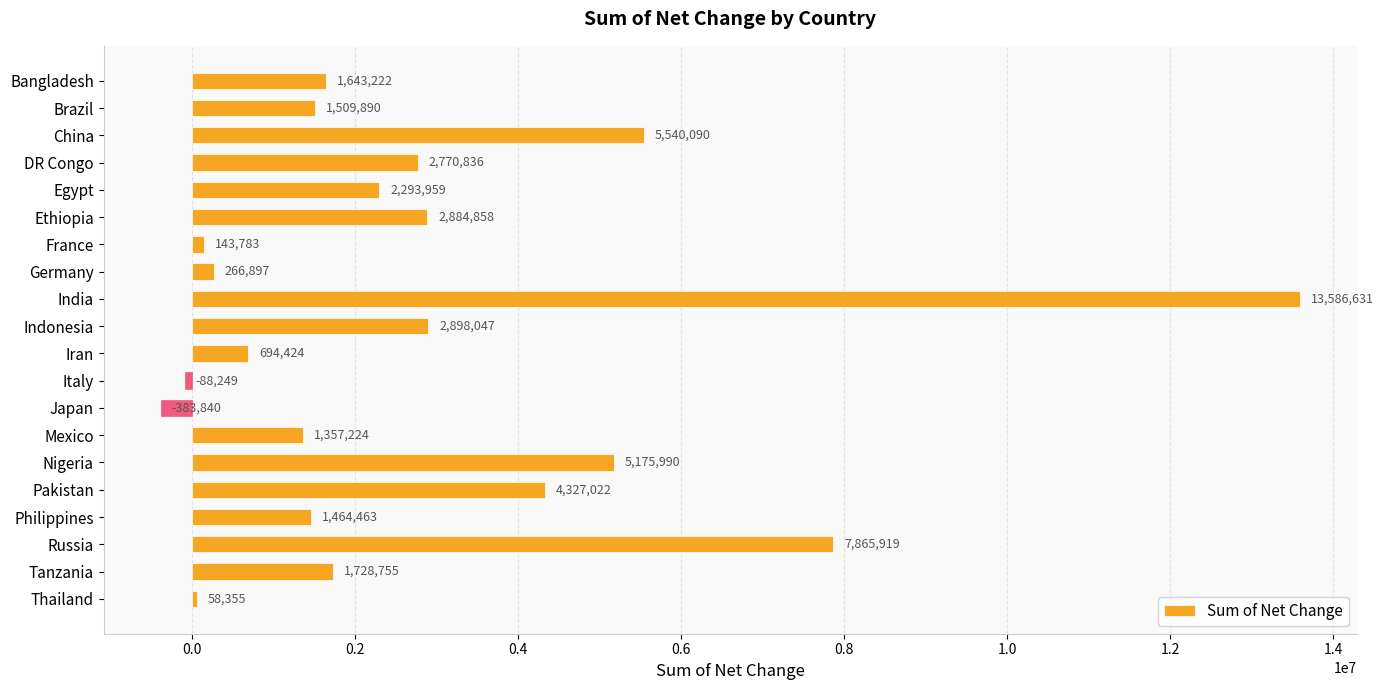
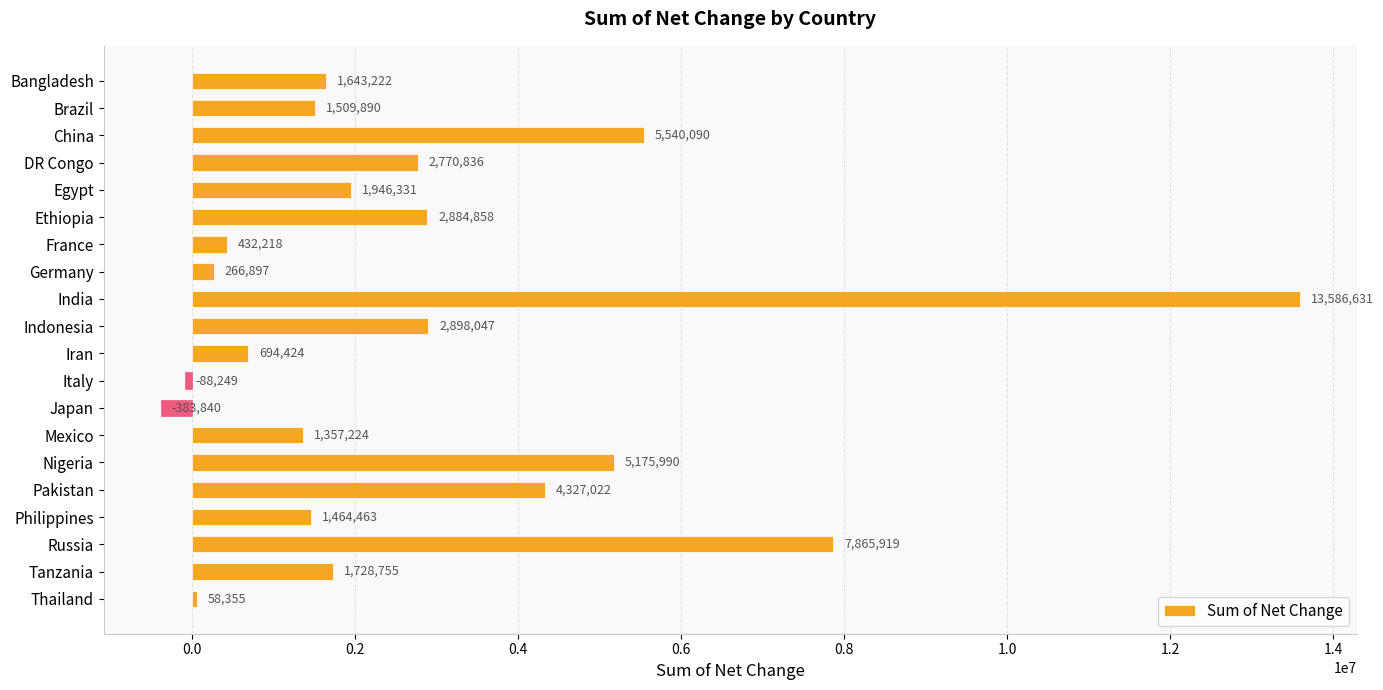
  {
    "Bangladesh": "1,643,222",
    "Brazil": "1,509,890",
    "China": "5,540,090",
    "DR Congo": "2,770,836",
-   "Egypt": "2,293,959",
+   "Egypt": "1,946,331",
    "Ethiopia": "2,884,858",
-   "France": "143,783",
+   "France": "432,218",
    "Germany": "266,897",
    "India": "13,586,631",
    "Indonesia": "2,898,047",
    "Iran": "694,424",
    "Italy": "-88,249",
    "Japan": "-383,840",
    "Mexico": "1,357,224",
    "Nigeria": "5,175,990",
    "Pakistan": "4,327,022",
    "Philippines": "1,464,463",
    "Russia": "7,865,919",
    "Tanzania": "1,728,755",
    "Thailand": "58,355"
  }
